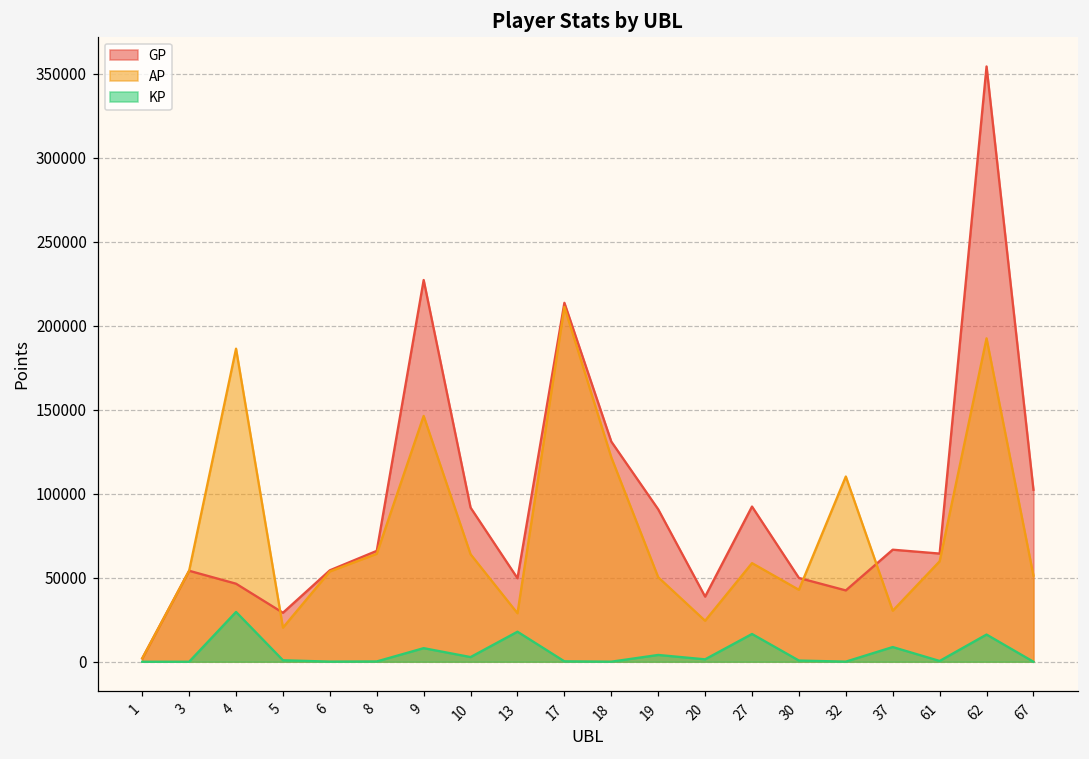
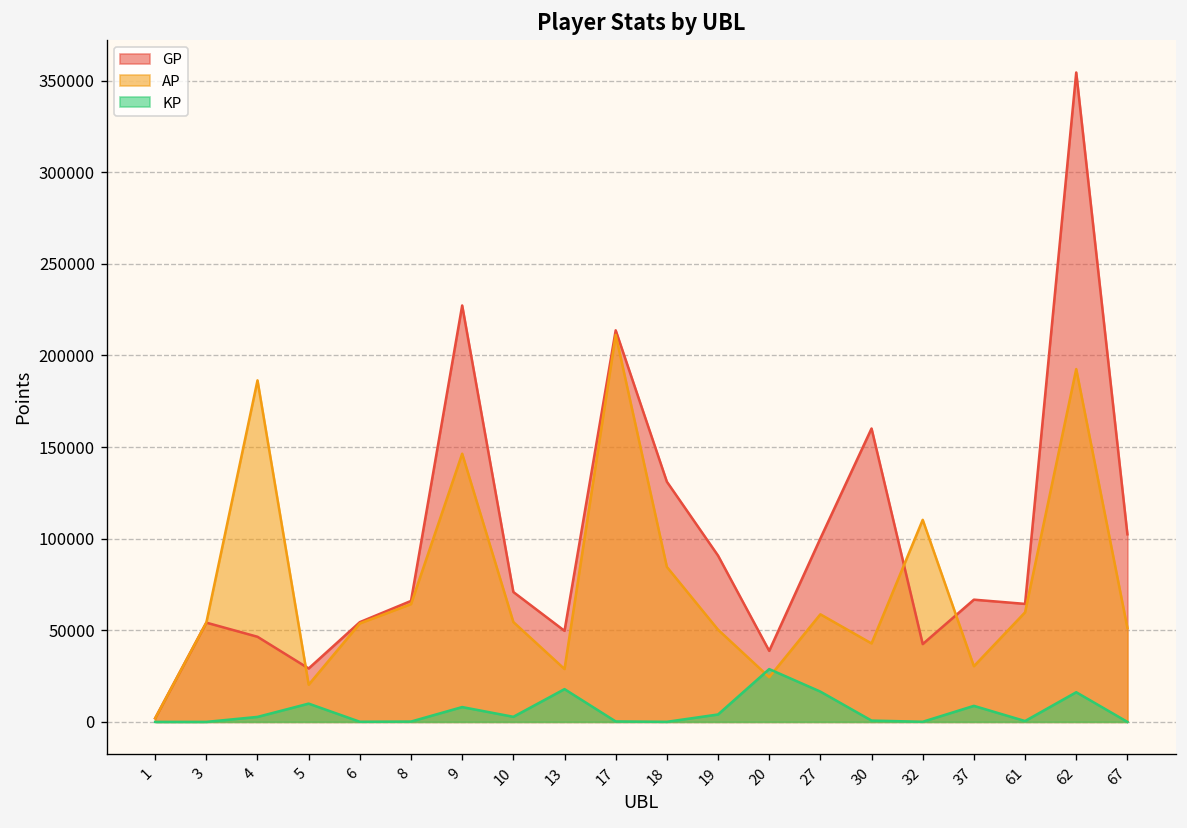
  {
    "GP": {
      "4": 46000,
      "5": 29000,
      "8": 66000,
      "9": 227000,
-     "10": 92000,
+     "10": 71000,
      "13": 50000,
      "17": 214000,
      "18": 131000,
      "19": 91000,
      "20": 39000,
-     "27": 92000,
-     "30": 50000,
+     "27": 100000,
+     "30": 160000,
      "32": 42000,
      "37": 67000,
      "61": 64000,
      "62": 354000,
      "67": 102000
    },
    "AP": {
      "4": 186000,
      "5": 20000,
      "8": 64000,
      "9": 146000,
-     "10": 64000,
+     "10": 55000,
      "13": 29000,
      "17": 211000,
-     "18": 122000,
+     "18": 85000,
      "19": 50000,
      "20": 24000,
      "27": 59000,
      "30": 43000,
      "32": 110000,
      "37": 30000,
      "61": 60000,
      "62": 193000,
      "67": 51000
    },
    "KP": {
      "1": 0,
      "3": 0,
-     "4": 30000,
-     "5": 1000,
+     "4": 3000,
+     "5": 10000,
      "6": 0,
      "8": 0,
      "9": 8000,
      "10": 3000,
      "13": 18000,
      "17": 0,
      "18": 0,
      "19": 4000,
-     "20": 1000,
+     "20": 29000,
      "27": 17000,
      "30": 1000,
      "32": 0,
      "37": 9000,
      "61": 0,
      "62": 16000,
      "67": 0
    }
  }
